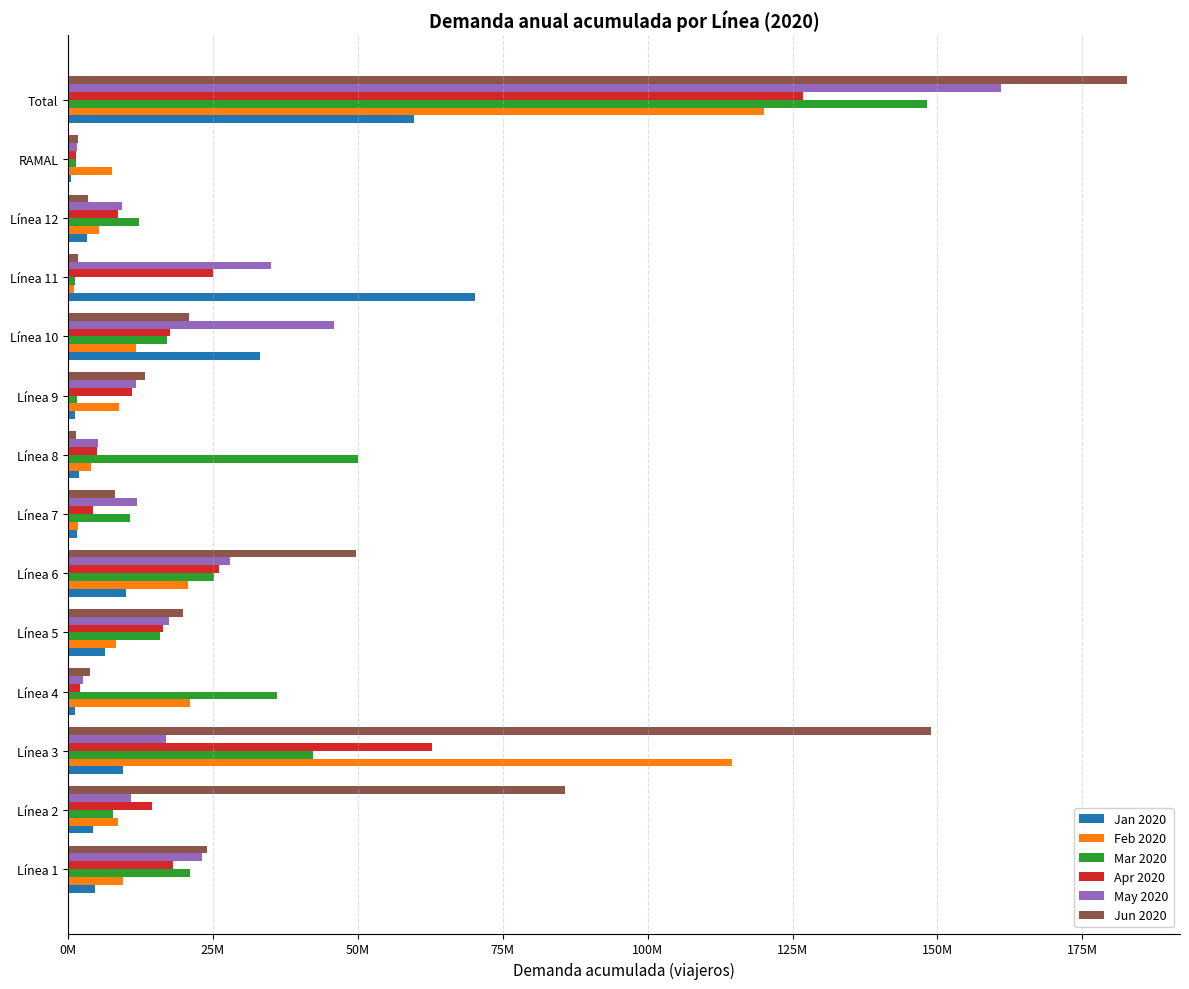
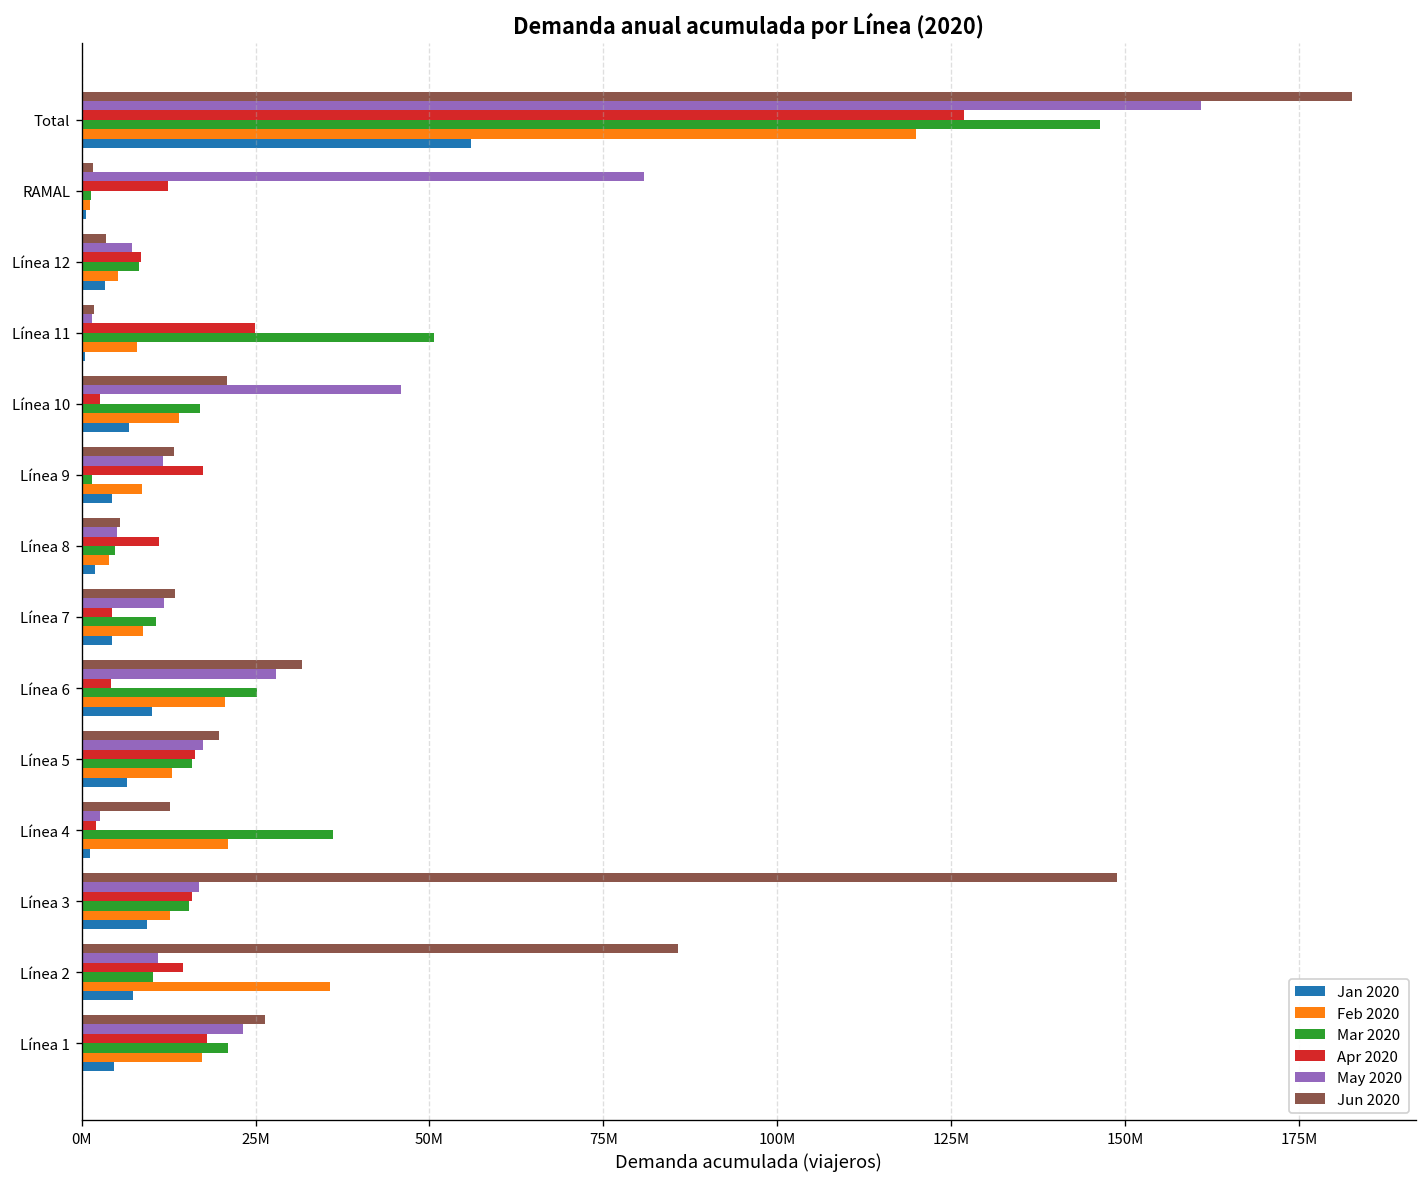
  {
    "Jan 2020": {
-     "Total": 60000000,
+     "Total": 56000000,
      "RAMAL": 1000000,
      "Línea 12": 3000000,
-     "Línea 11": 70000000,
-     "Línea 10": 33000000,
-     "Línea 9": 1000000,
+     "Línea 11": 1000000,
+     "Línea 10": 7000000,
+     "Línea 9": 4000000,
      "Línea 8": 2000000,
-     "Línea 7": 2000000,
+     "Línea 7": 4000000,
      "Línea 6": 10000000,
      "Línea 5": 6000000,
      "Línea 4": 1000000,
      "Línea 3": 9000000,
-     "Línea 2": 4000000,
+     "Línea 2": 7000000,
      "Línea 1": 5000000
    },
    "Feb 2020": {
      "Total": 120000000,
-     "RAMAL": 8000000,
+     "RAMAL": 1000000,
      "Línea 12": 5000000,
-     "Línea 11": 1000000,
-     "Línea 10": 12000000,
+     "Línea 11": 8000000,
+     "Línea 10": 14000000,
      "Línea 9": 9000000,
      "Línea 8": 4000000,
-     "Línea 7": 2000000,
+     "Línea 7": 9000000,
      "Línea 6": 21000000,
-     "Línea 5": 8000000,
+     "Línea 5": 13000000,
      "Línea 4": 21000000,
-     "Línea 3": 115000000,
-     "Línea 2": 9000000,
-     "Línea 1": 10000000
+     "Línea 3": 13000000,
+     "Línea 2": 36000000,
+     "Línea 1": 17000000
    },
    "Mar 2020": {
-     "Total": 148000000,
+     "Total": 146000000,
      "RAMAL": 1000000,
-     "Línea 12": 12000000,
-     "Línea 11": 1000000,
+     "Línea 12": 8000000,
+     "Línea 11": 51000000,
      "Línea 10": 17000000,
      "Línea 9": 1000000,
-     "Línea 8": 50000000,
+     "Línea 8": 5000000,
      "Línea 7": 11000000,
      "Línea 6": 25000000,
      "Línea 5": 16000000,
      "Línea 4": 36000000,
-     "Línea 3": 42000000,
-     "Línea 2": 8000000,
+     "Línea 3": 15000000,
+     "Línea 2": 10000000,
      "Línea 1": 21000000
    },
    "Apr 2020": {
      "Total": 127000000,
-     "RAMAL": 1000000,
+     "RAMAL": 12000000,
      "Línea 12": 9000000,
      "Línea 11": 25000000,
-     "Línea 10": 18000000,
-     "Línea 9": 11000000,
-     "Línea 8": 5000000,
+     "Línea 10": 3000000,
+     "Línea 9": 17000000,
+     "Línea 8": 11000000,
      "Línea 7": 4000000,
-     "Línea 6": 26000000,
+     "Línea 6": 4000000,
      "Línea 5": 16000000,
      "Línea 4": 2000000,
-     "Línea 3": 63000000,
+     "Línea 3": 16000000,
      "Línea 2": 14000000,
      "Línea 1": 18000000
    },
    "May 2020": {
      "Total": 161000000,
-     "RAMAL": 1000000,
-     "Línea 12": 9000000,
-     "Línea 11": 35000000,
+     "RAMAL": 81000000,
+     "Línea 12": 7000000,
+     "Línea 11": 1000000,
      "Línea 10": 46000000,
      "Línea 9": 12000000,
      "Línea 8": 5000000,
      "Línea 7": 12000000,
      "Línea 6": 28000000,
      "Línea 5": 17000000,
      "Línea 4": 3000000,
      "Línea 3": 17000000,
      "Línea 2": 11000000,
      "Línea 1": 23000000
    },
    "Jun 2020": {
      "Total": 183000000,
      "RAMAL": 2000000,
      "Línea 12": 3000000,
      "Línea 11": 2000000,
      "Línea 10": 21000000,
      "Línea 9": 13000000,
-     "Línea 8": 1000000,
-     "Línea 7": 8000000,
-     "Línea 6": 50000000,
+     "Línea 8": 6000000,
+     "Línea 7": 13000000,
+     "Línea 6": 32000000,
      "Línea 5": 20000000,
-     "Línea 4": 4000000,
+     "Línea 4": 13000000,
      "Línea 3": 149000000,
      "Línea 2": 86000000,
-     "Línea 1": 24000000
+     "Línea 1": 26000000
    }
  }
